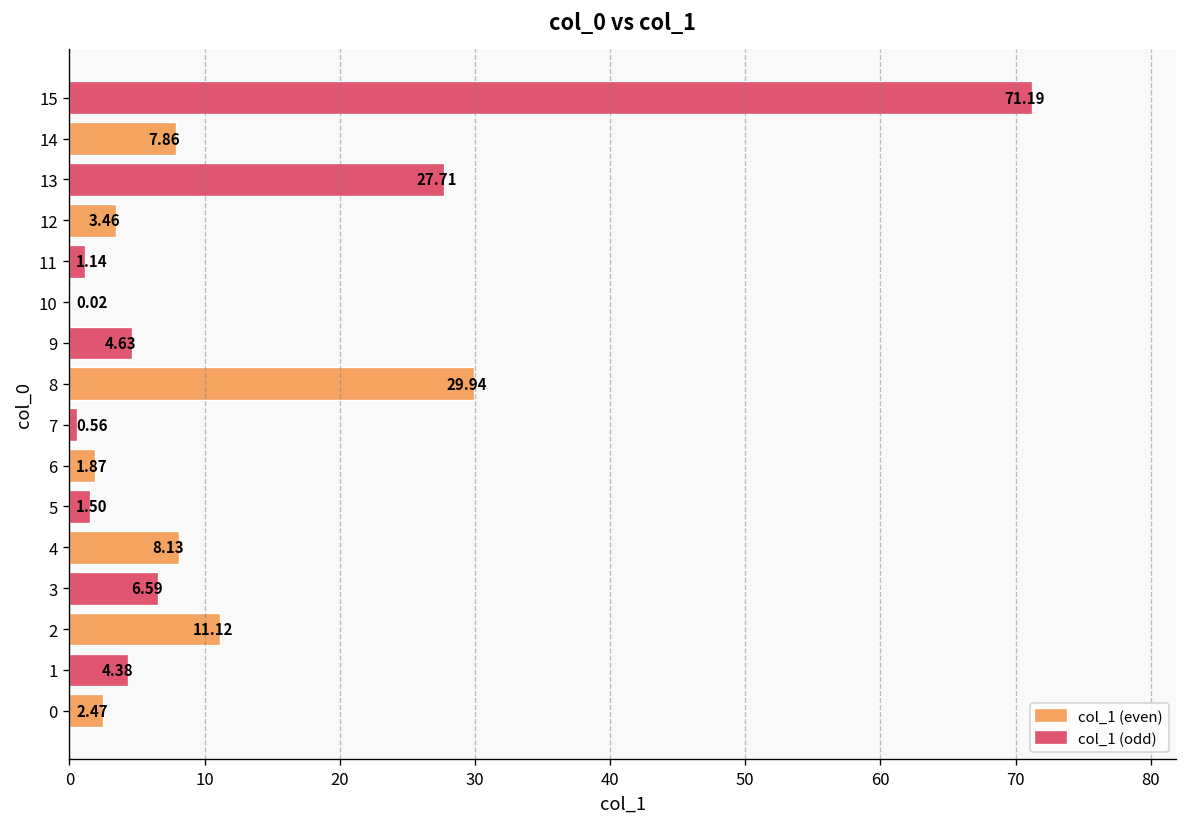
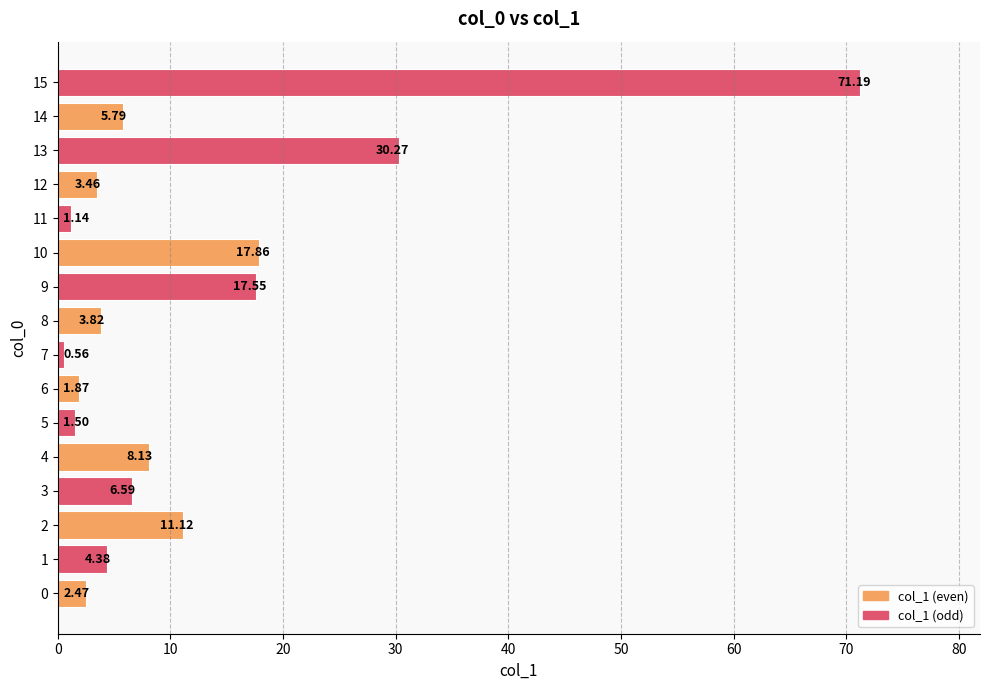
  {
    "15": 71.19,
-   "14": 7.86,
-   "13": 27.71,
+   "14": 5.79,
+   "13": 30.27,
    "12": 3.46,
    "11": 1.14,
-   "10": 0.02,
-   "9": 4.63,
-   "8": 29.94,
+   "10": 17.86,
+   "9": 17.55,
+   "8": 3.82,
    "7": 0.56,
    "6": 1.87,
    "5": 1.50,
    "4": 8.13,
    "3": 6.59,
    "2": 11.12,
    "1": 4.38,
    "0": 2.47
  }
